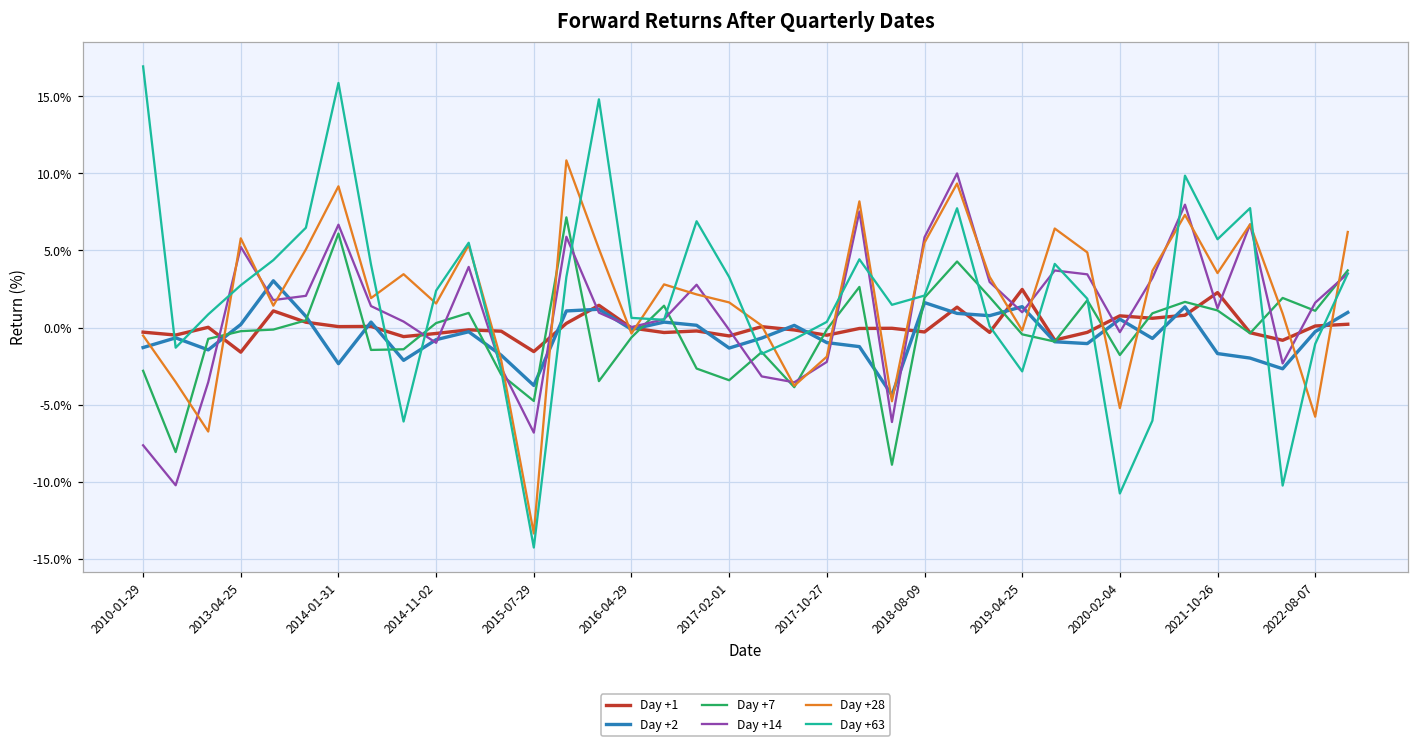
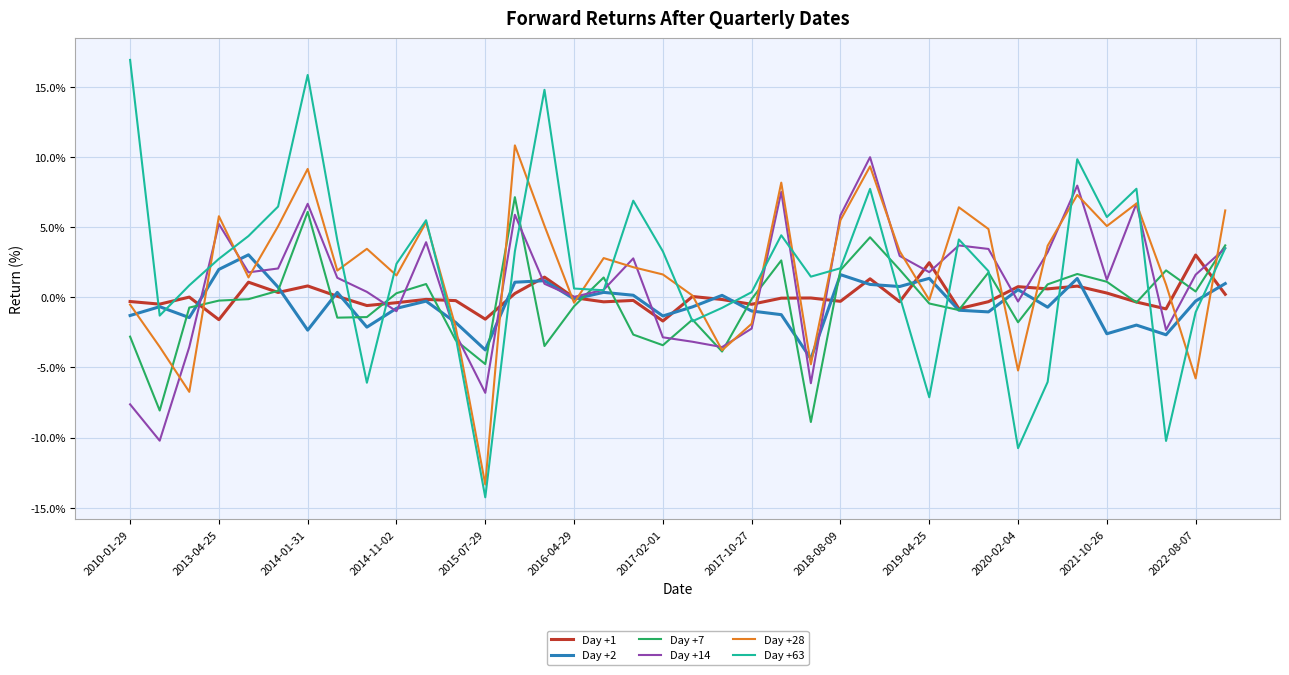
  {
    "Day +1": {
      "2010-01-29": "-0.3%",
      "2013-04-25": "-1.6%",
-     "2014-01-31": "0.1%",
+     "2014-01-31": "0.8%",
      "2014-11-02": "-0.4%",
      "2015-07-29": "-1.6%",
-     "2017-02-01": "-0.5%",
+     "2017-02-01": "-1.7%",
      "2017-10-27": "-0.5%",
      "2018-08-09": "-0.3%",
      "2019-04-25": "2.5%",
      "2020-02-04": "0.8%",
-     "2021-10-26": "2.3%",
-     "2022-08-07": "0.1%"
+     "2021-10-26": "0.3%",
+     "2022-08-07": "3.0%"
    },
    "Day +2": {
      "2010-01-29": "-1.3%",
-     "2013-04-25": "0.2%",
+     "2013-04-25": "2.0%",
      "2014-01-31": "-2.3%",
      "2014-11-02": "-0.8%",
      "2015-07-29": "-3.8%",
      "2017-02-01": "-1.3%",
      "2017-10-27": "-1.0%",
      "2018-08-09": "1.6%",
      "2019-04-25": "1.4%",
      "2020-02-04": "0.5%",
-     "2021-10-26": "-1.7%",
+     "2021-10-26": "-2.6%",
      "2022-08-07": "-0.3%"
    },
    "Day +7": {
      "2010-01-29": "-2.8%",
      "2013-04-25": "-0.2%",
      "2014-01-31": "6.1%",
      "2014-11-02": "0.3%",
      "2015-07-29": "-4.8%",
      "2016-04-29": "-0.6%",
      "2017-02-01": "-3.4%",
      "2017-10-27": "-0.1%",
      "2019-04-25": "-0.4%",
      "2020-02-04": "-1.8%",
-     "2022-08-07": "1.1%"
+     "2022-08-07": "0.4%"
    },
    "Day +14": {
      "2010-01-29": "-7.6%",
      "2013-04-25": "5.2%",
      "2014-01-31": "6.7%",
      "2014-11-02": "-1.0%",
      "2015-07-29": "-6.8%",
-     "2017-02-01": "-0.1%",
+     "2017-02-01": "-2.9%",
      "2017-10-27": "-2.2%",
      "2018-08-09": "5.8%",
-     "2019-04-25": "1.0%",
+     "2019-04-25": "1.8%",
      "2020-02-04": "-0.3%",
      "2022-08-07": "1.6%"
    },
    "Day +28": {
      "2010-01-29": "-0.5%",
      "2013-04-25": "5.8%",
      "2014-01-31": "9.2%",
      "2014-11-02": "1.6%",
      "2015-07-29": "-13.3%",
      "2016-04-29": "-0.4%",
      "2017-02-01": "1.6%",
      "2017-10-27": "-1.9%",
      "2018-08-09": "5.5%",
      "2019-04-25": "-0.2%",
      "2020-02-04": "-5.2%",
-     "2021-10-26": "3.5%",
+     "2021-10-26": "5.1%",
      "2022-08-07": "-5.8%"
    },
    "Day +63": {
      "2010-01-29": "16.9%",
      "2013-04-25": "2.7%",
      "2014-01-31": "15.9%",
      "2014-11-02": "2.4%",
      "2015-07-29": "-14.3%",
      "2016-04-29": "0.6%",
      "2017-02-01": "3.3%",
      "2017-10-27": "0.4%",
-     "2019-04-25": "-2.8%",
+     "2019-04-25": "-7.1%",
      "2020-02-04": "-10.8%",
      "2021-10-26": "5.7%",
      "2022-08-07": "-1.1%"
    }
  }
